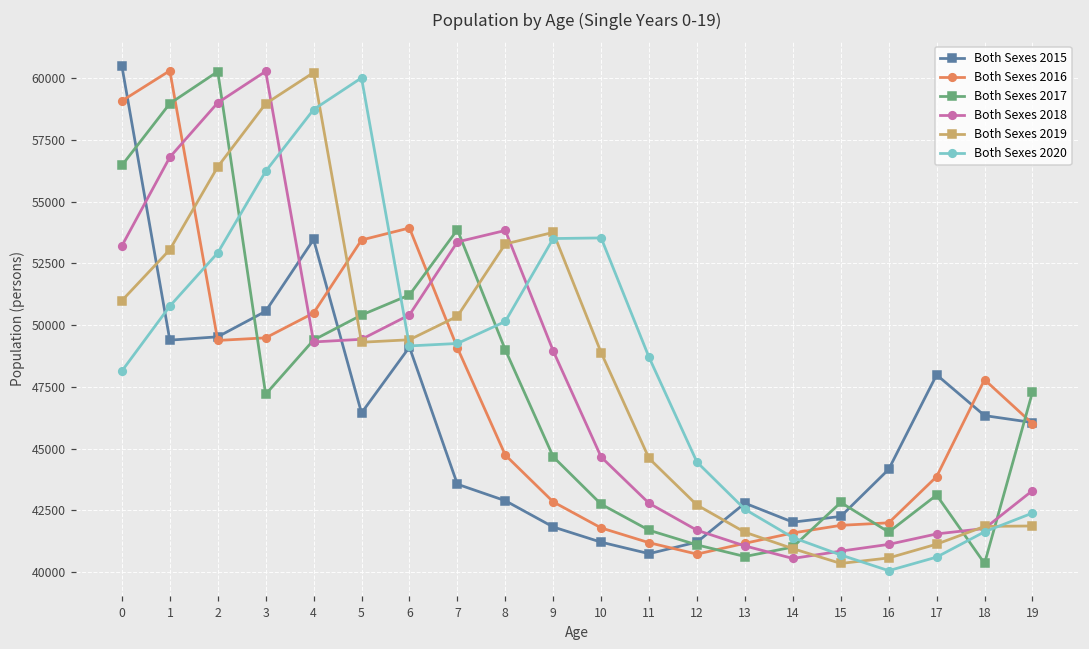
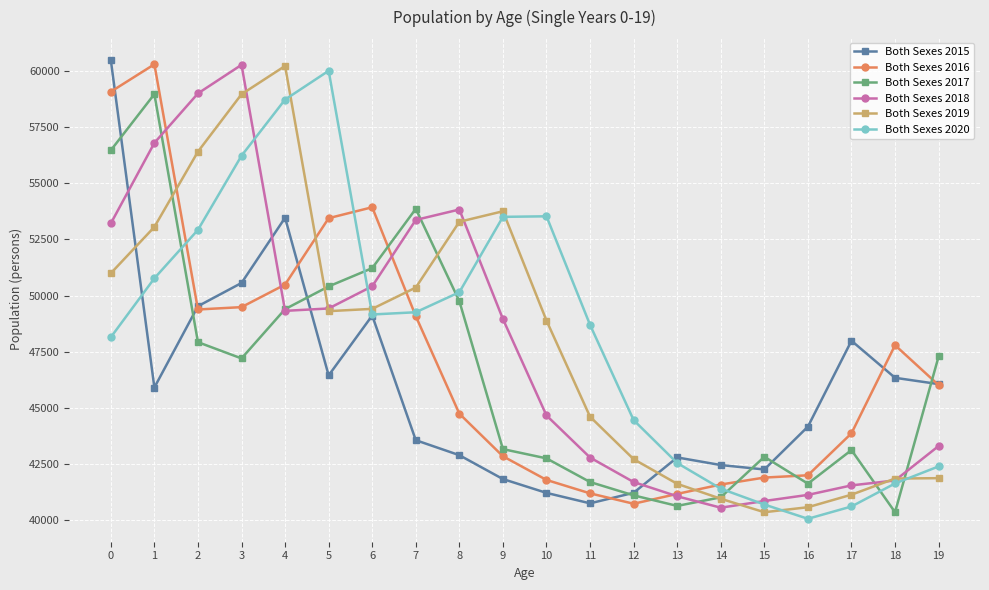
  {
    "Both Sexes 2015": {
      "0": 60500,
-     "1": 49400,
+     "1": 45900,
      "2": 49500,
      "3": 50600,
      "4": 53500,
      "5": 46400,
      "7": 43600,
      "8": 42900,
      "9": 41800,
      "10": 41200,
      "11": 40700,
      "12": 41200,
      "13": 42800,
-     "14": 42000,
+     "14": 42500,
      "15": 42300,
      "16": 44200,
      "17": 48000,
      "18": 46300
    },
    "Both Sexes 2017": {
      "0": 56500,
      "1": 59000,
-     "2": 60300,
+     "2": 47900,
      "3": 47200,
      "5": 50400,
      "6": 51200,
      "7": 53900,
-     "8": 49000,
-     "9": 44700,
+     "8": 49700,
+     "9": 43200,
      "10": 42700,
      "11": 41700,
      "12": 41100,
      "13": 40600,
      "15": 42800,
      "16": 41600,
      "17": 43100,
      "18": 40400,
      "19": 47300
    },
    "Both Sexes 2018": {
      "0": 53200,
      "1": 56800,
      "2": 59000,
      "3": 60300,
      "5": 49400,
      "6": 50400,
      "7": 53400,
      "8": 53800,
      "9": 49000,
      "10": 44700,
      "11": 42800,
      "12": 41700,
      "14": 40600,
      "15": 40800,
      "16": 41100,
      "17": 41500,
      "19": 43300
    },
    "Both Sexes 2020": {
      "0": 48100,
      "1": 50800,
      "2": 52900,
      "3": 56200,
      "4": 58700,
      "5": 60000,
      "7": 49300,
      "8": 50100,
      "9": 53500,
      "10": 53500,
      "11": 48700,
      "12": 44500,
      "13": 42500,
      "14": 41400,
      "15": 40700,
      "16": 40100,
      "17": 40600,
      "18": 41600,
      "19": 42400
    }
  }
